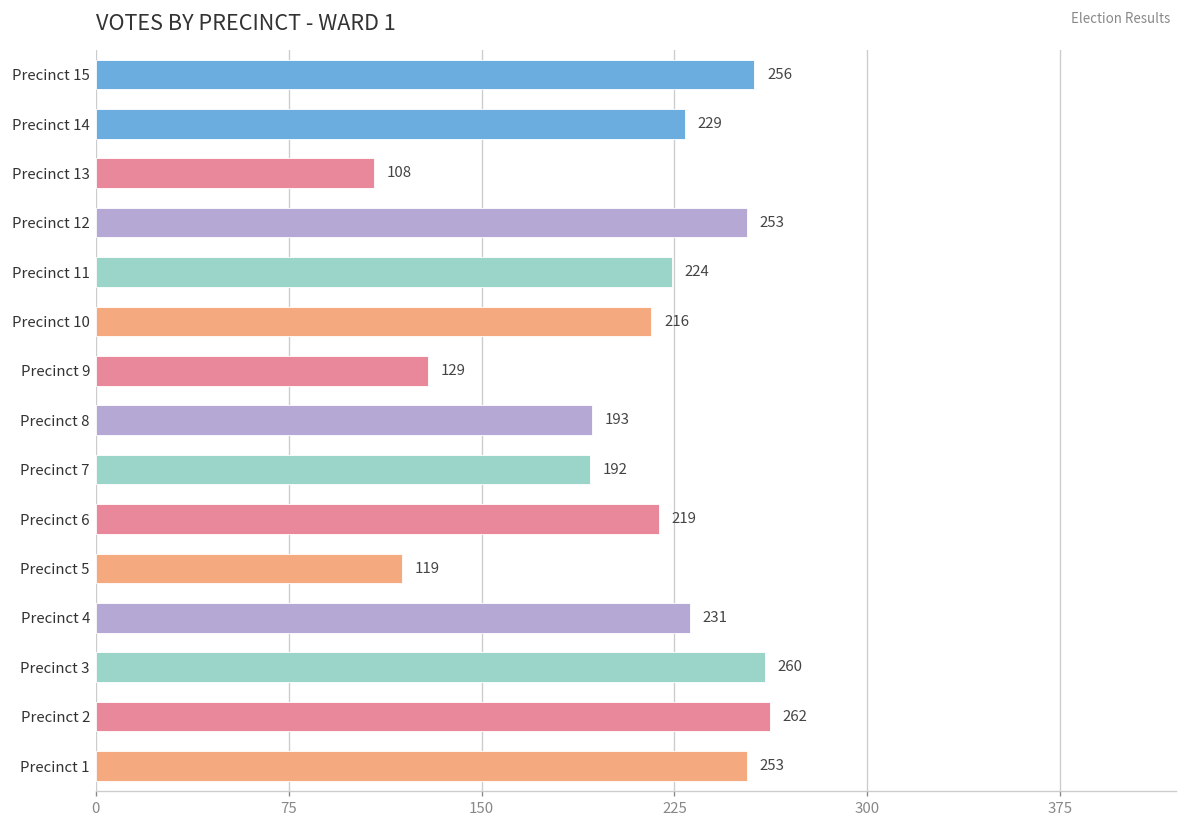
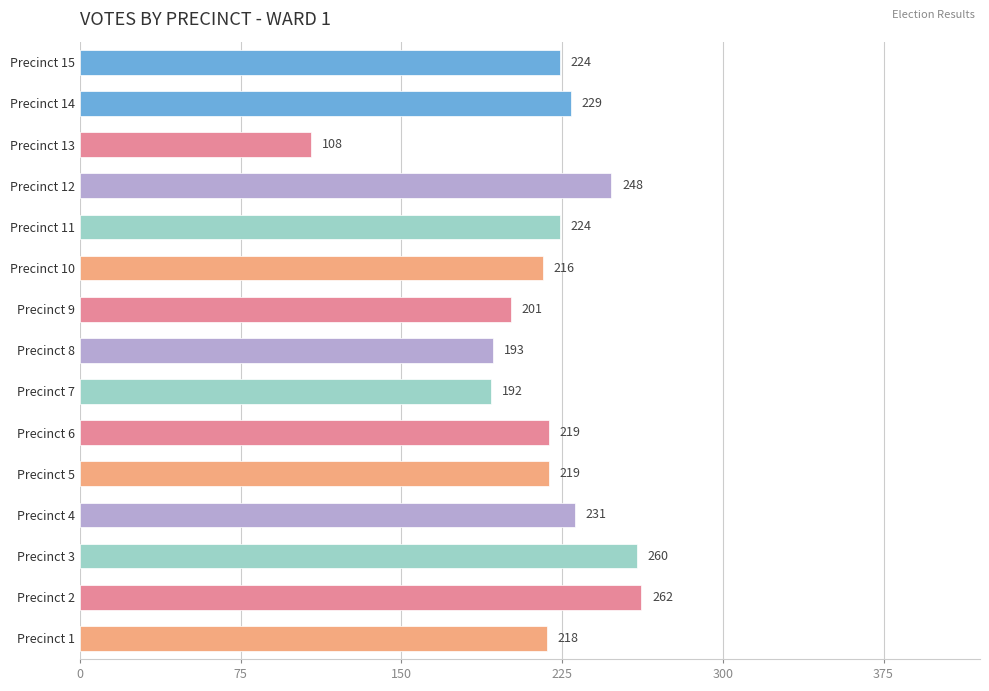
  {
-   "Precinct 15": 256,
+   "Precinct 15": 224,
    "Precinct 14": 229,
    "Precinct 13": 108,
-   "Precinct 12": 253,
+   "Precinct 12": 248,
    "Precinct 11": 224,
    "Precinct 10": 216,
-   "Precinct 9": 129,
+   "Precinct 9": 201,
    "Precinct 8": 193,
    "Precinct 7": 192,
    "Precinct 6": 219,
-   "Precinct 5": 119,
+   "Precinct 5": 219,
    "Precinct 4": 231,
    "Precinct 3": 260,
    "Precinct 2": 262,
-   "Precinct 1": 253
+   "Precinct 1": 218
  }
